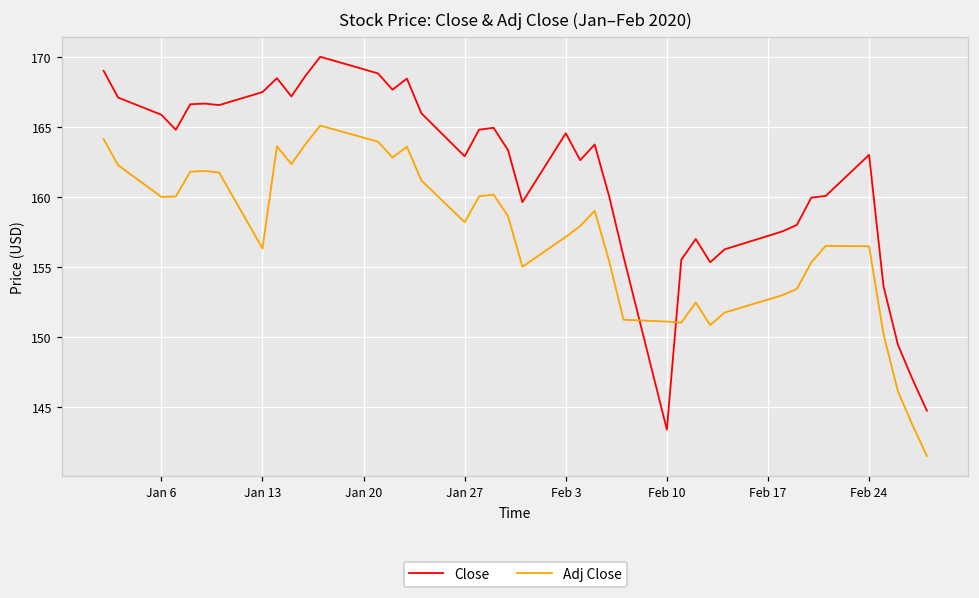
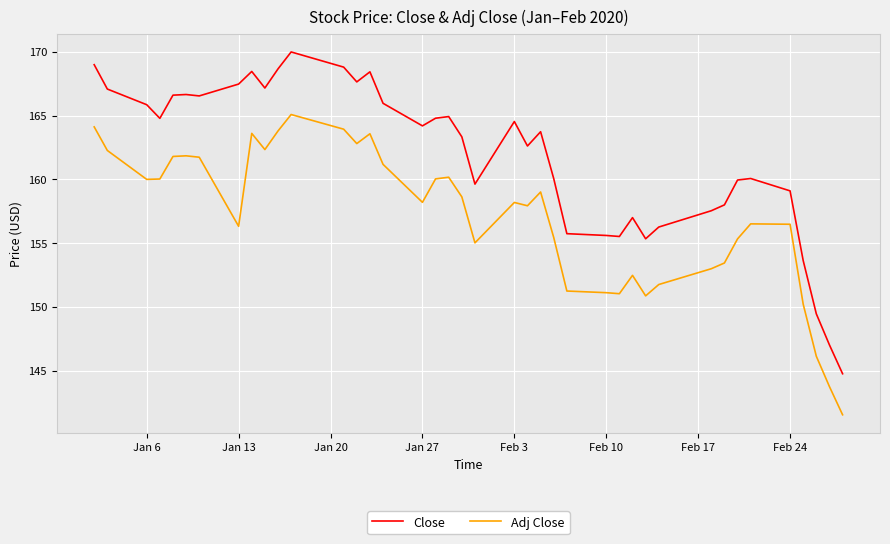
  {
    "Close": {
      "Jan 6": 165.9,
      "Jan 13": 167.5,
-     "Jan 27": 162.9,
+     "Jan 27": 164.2,
      "Feb 3": 164.5,
-     "Feb 10": 143.4,
-     "Feb 24": 163.0
+     "Feb 10": 155.6,
+     "Feb 24": 159.1
    },
    "Adj Close": {
      "Jan 6": 160.0,
      "Jan 13": 156.3,
      "Jan 27": 158.2,
-     "Feb 3": 157.2,
+     "Feb 3": 158.2,
      "Feb 10": 151.1,
      "Feb 24": 156.5
    }
  }
